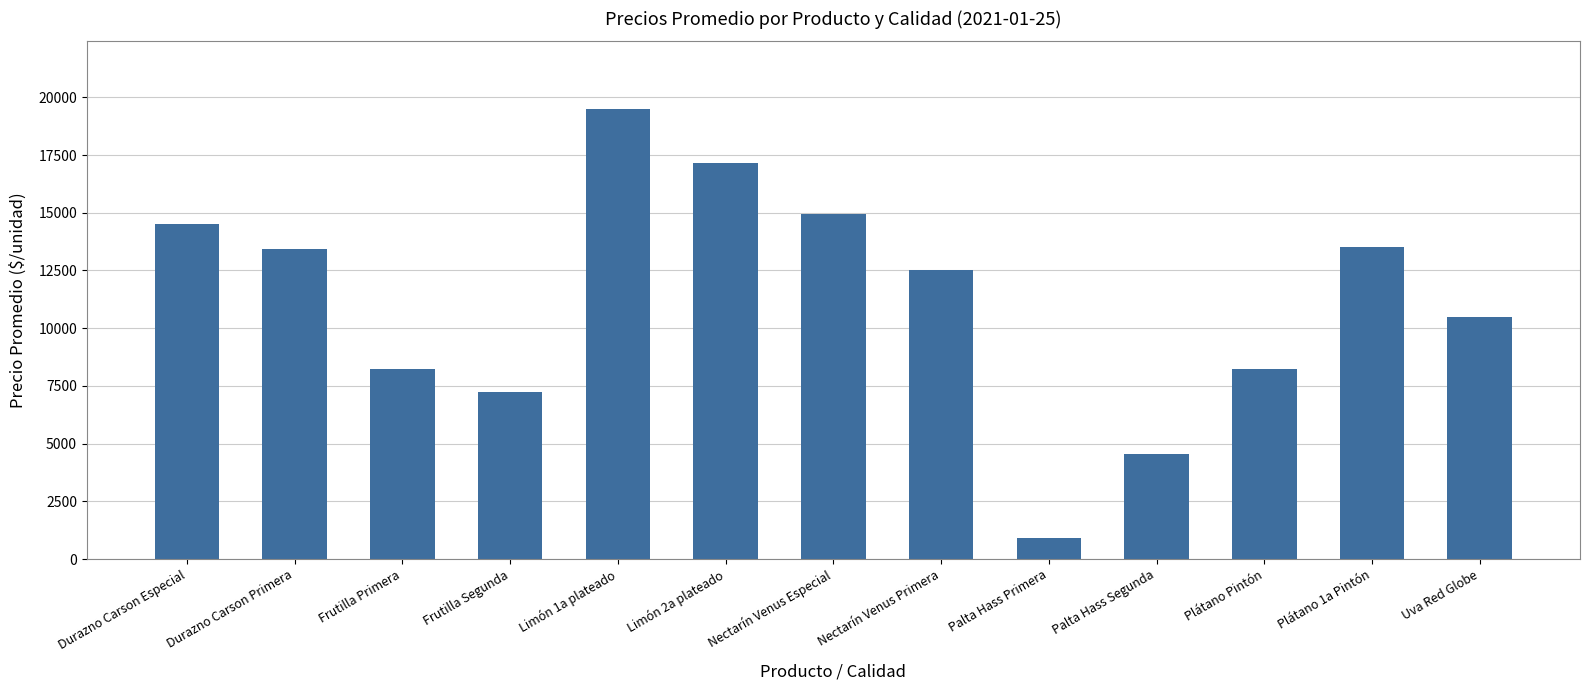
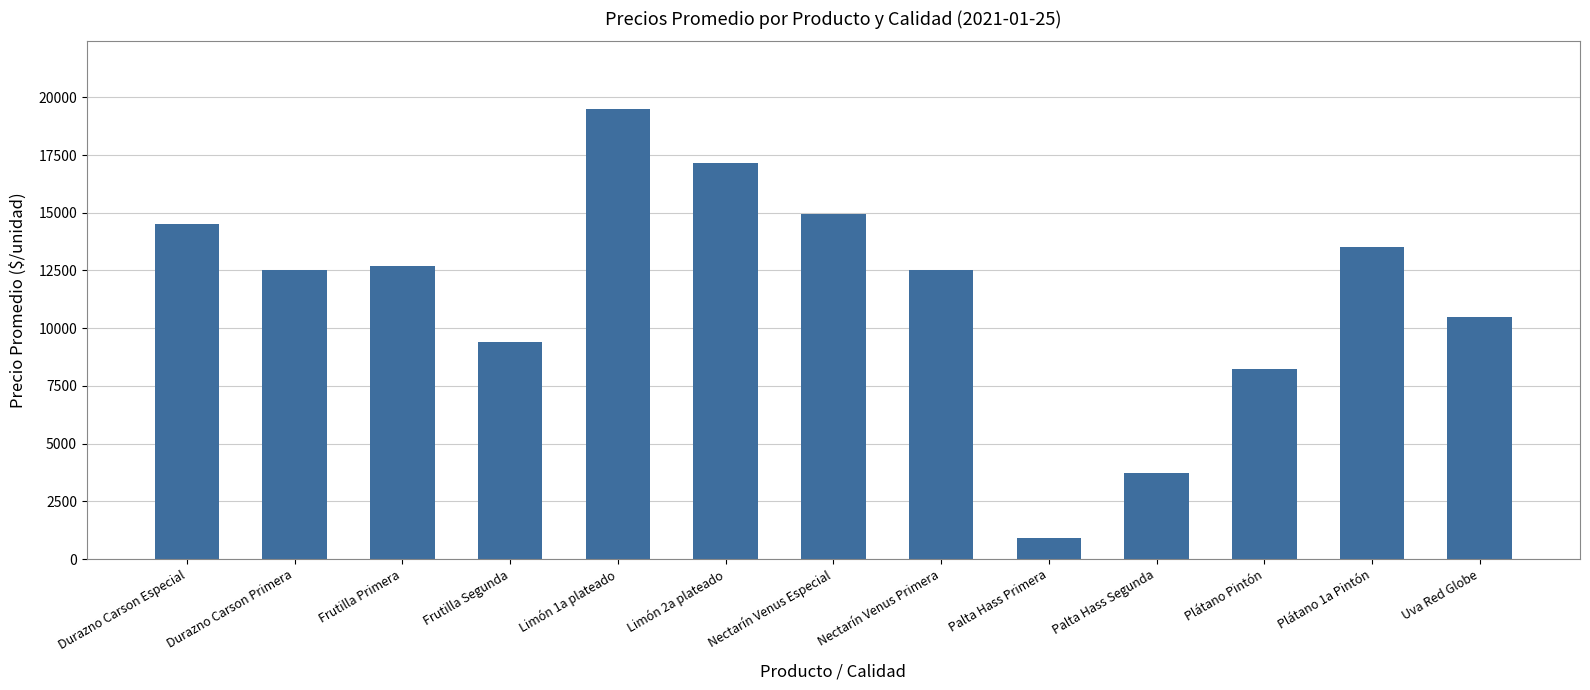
  {
    "Durazno Carson Especial": 14500,
-   "Durazno Carson Primera": 13400,
-   "Frutilla Primera": 8300,
-   "Frutilla Segunda": 7300,
+   "Durazno Carson Primera": 12500,
+   "Frutilla Primera": 12700,
+   "Frutilla Segunda": 9400,
    "Limón 1a plateado": 19500,
    "Limón 2a plateado": 17100,
    "Nectarín Venus Especial": 14900,
    "Nectarín Venus Primera": 12500,
    "Palta Hass Primera": 900,
-   "Palta Hass Segunda": 4600,
+   "Palta Hass Segunda": 3700,
    "Plátano Pintón": 8200,
    "Plátano 1a Pintón": 13500,
    "Uva Red Globe": 10500
  }
